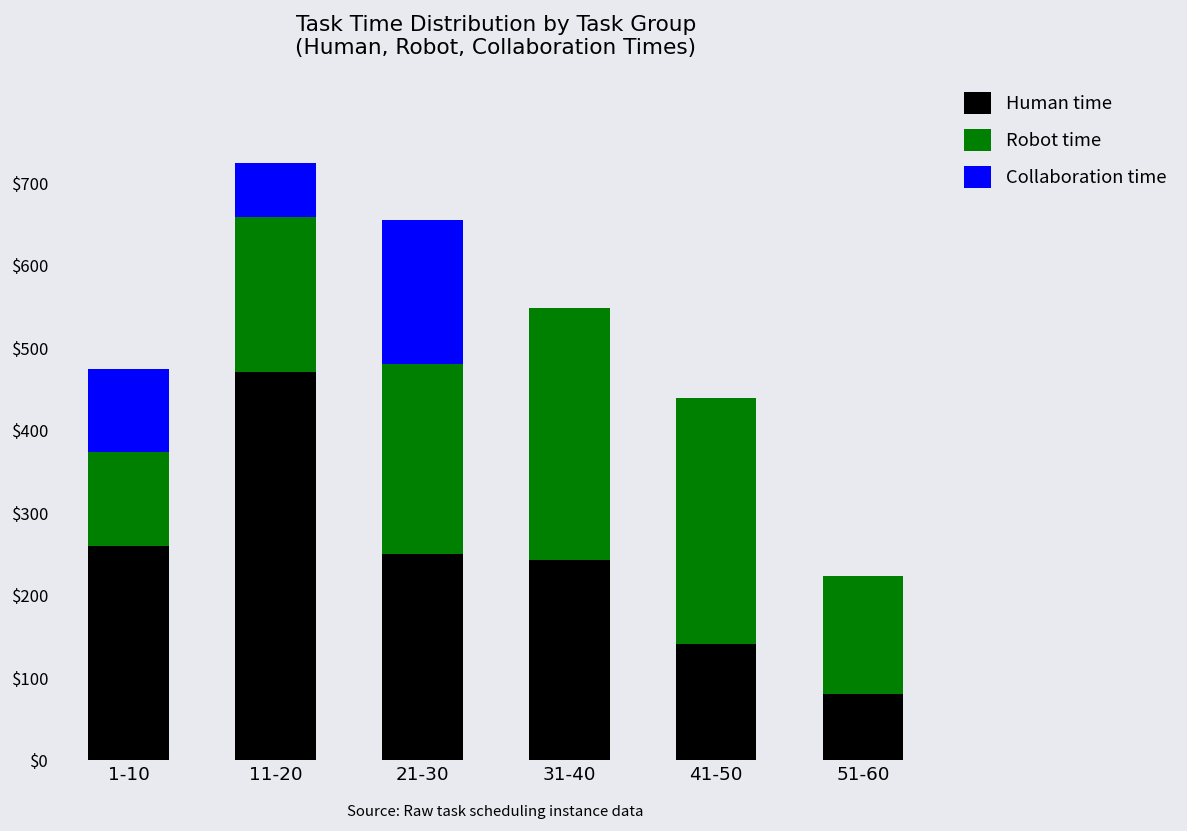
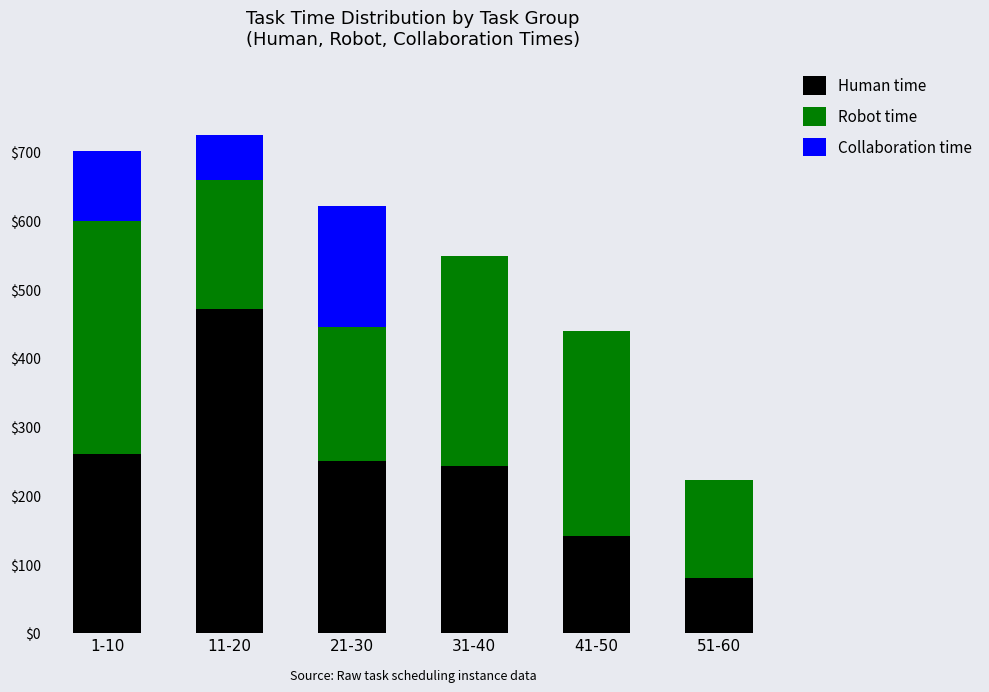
  {
    "Human time": {
      "1-10": "$260",
      "11-20": "$470",
      "21-30": "$250",
      "31-40": "$240",
      "41-50": "$140",
      "51-60": "$80"
    },
    "Robot time": {
-     "1-10": "$110",
+     "1-10": "$340",
      "11-20": "$190",
-     "21-30": "$230",
+     "21-30": "$200",
      "31-40": "$310",
      "41-50": "$300",
      "51-60": "$140"
    },
    "Collaboration time": {
      "1-10": "$100",
      "11-20": "$70",
      "21-30": "$180",
      "31-40": "$0",
      "41-50": "$0",
      "51-60": "$0"
    }
  }
